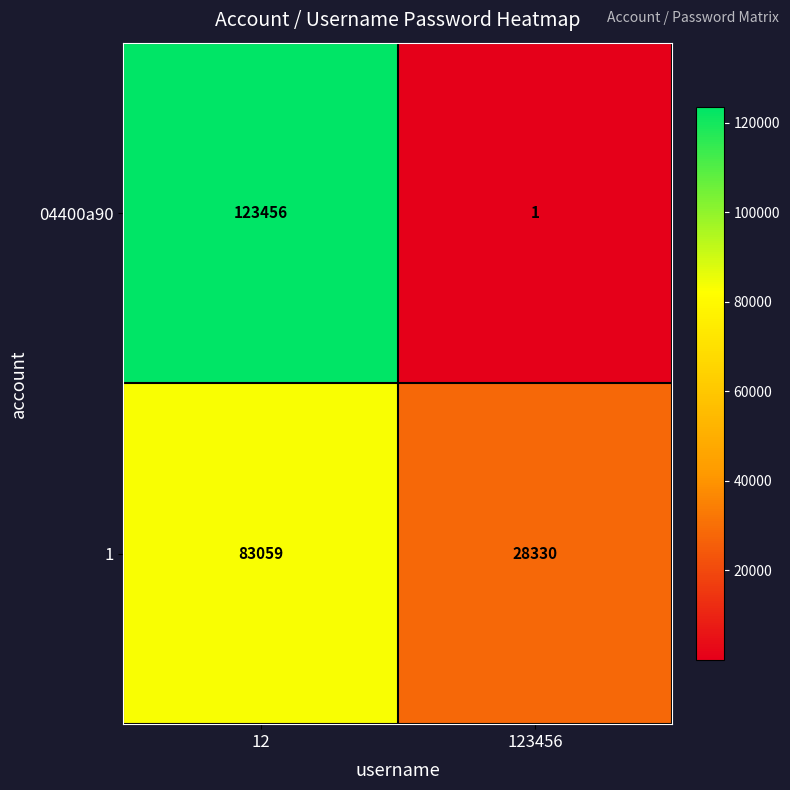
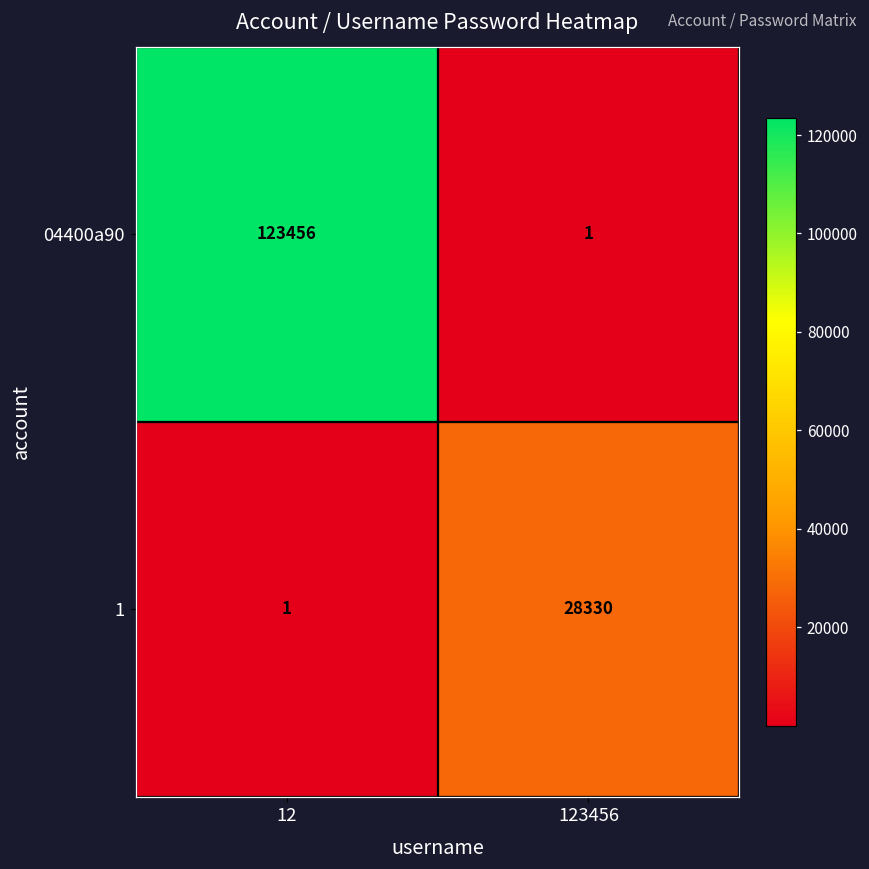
  {
    "04400a90": {
      "12": 123456,
      "123456": 1
    },
    "1": {
-     "12": 83059,
+     "12": 1,
      "123456": 28330
    }
  }
